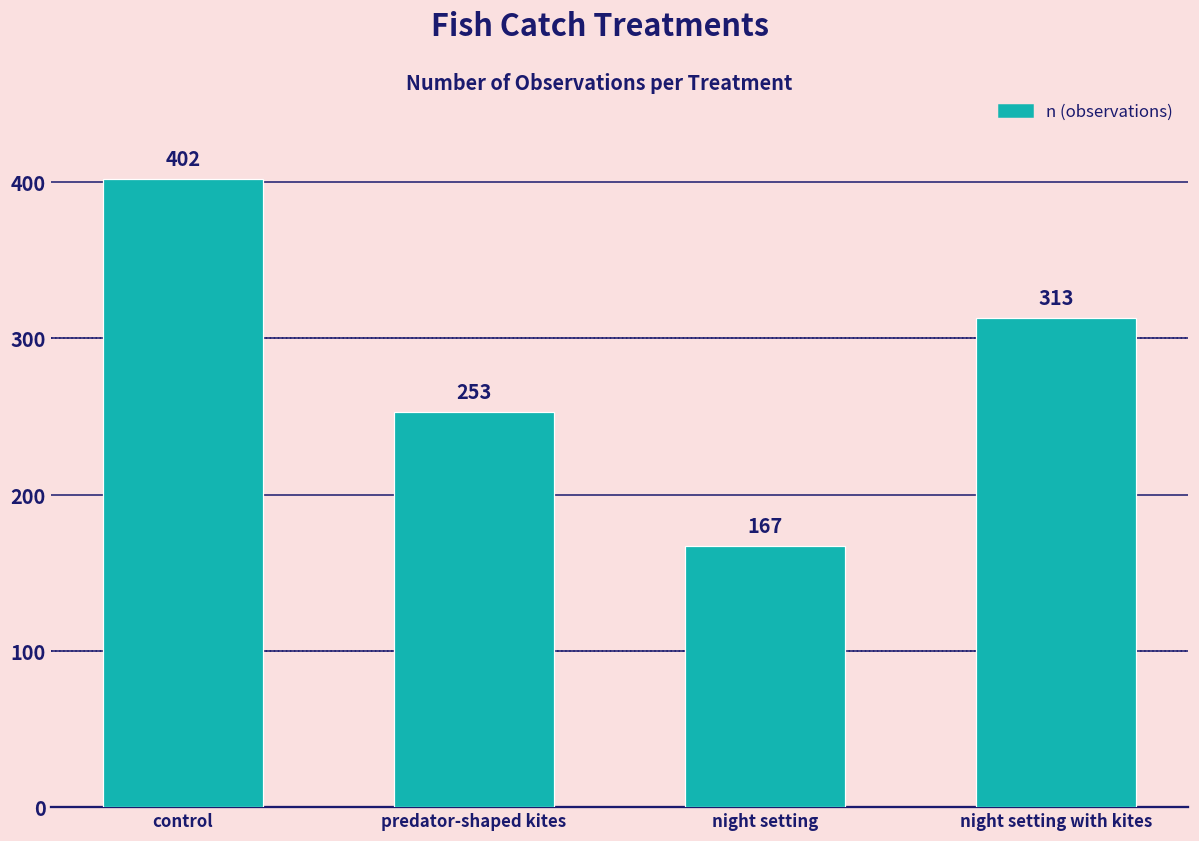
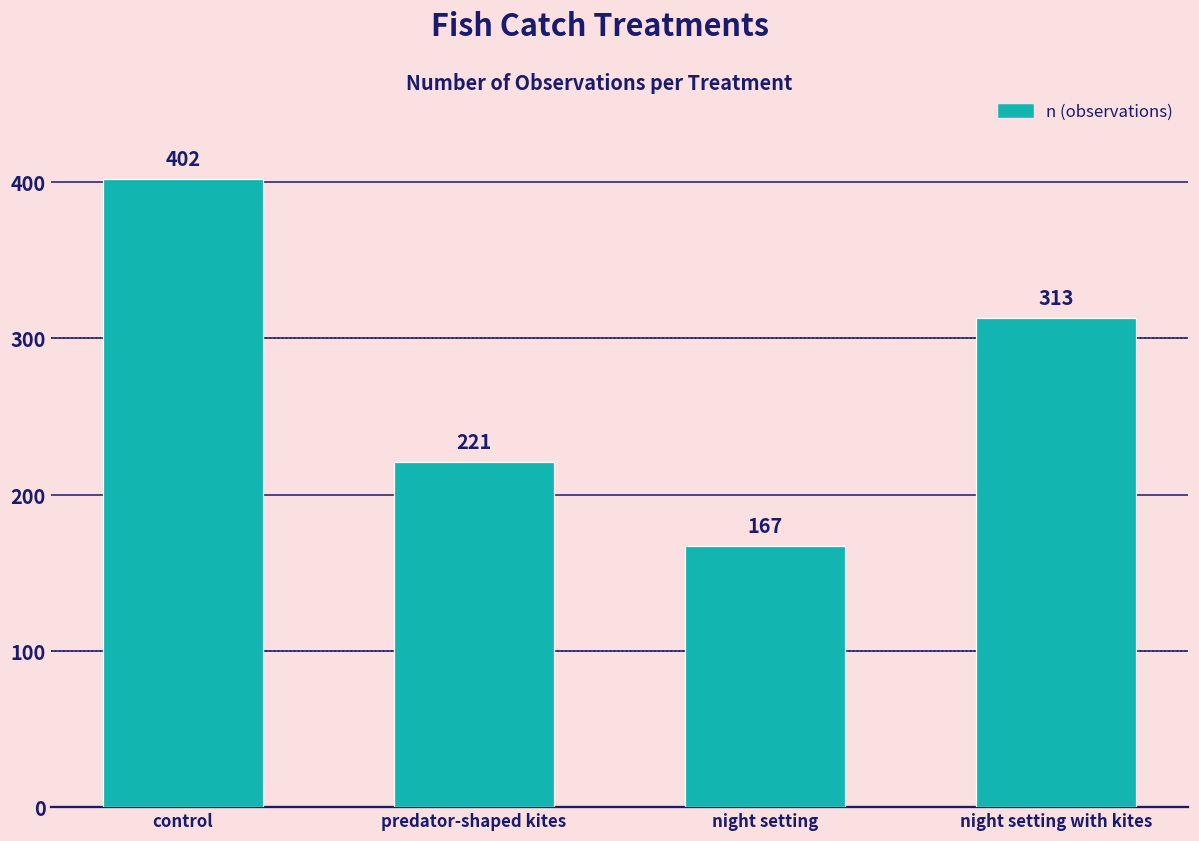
  {
    "control": 402,
-   "predator-shaped kites": 253,
+   "predator-shaped kites": 221,
    "night setting": 167,
    "night setting with kites": 313
  }
